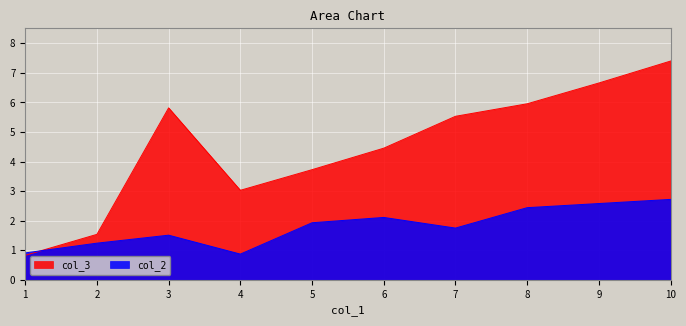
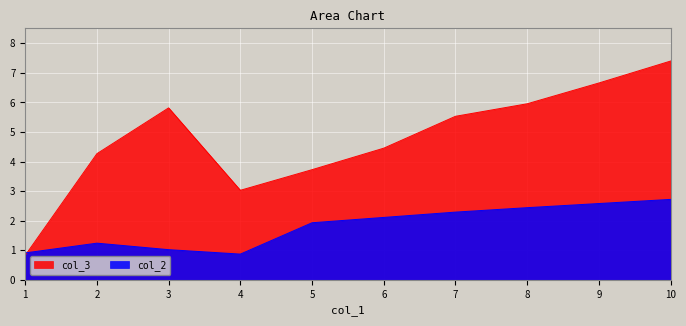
  {
    "col_3": {
-     "2": 1.5,
+     "2": 4.3,
      "3": 5.8,
      "4": 3.0,
      "5": 3.7,
      "6": 4.5,
      "7": 5.5,
      "8": 6.0,
      "9": 6.7,
      "10": 7.4
    },
    "col_2": {
      "2": 1.2,
-     "3": 1.5,
+     "3": 1.0,
      "4": 0.9,
      "5": 1.9,
      "6": 2.1,
-     "7": 1.8,
+     "7": 2.3,
      "8": 2.4,
      "9": 2.6,
      "10": 2.7
    }
  }
